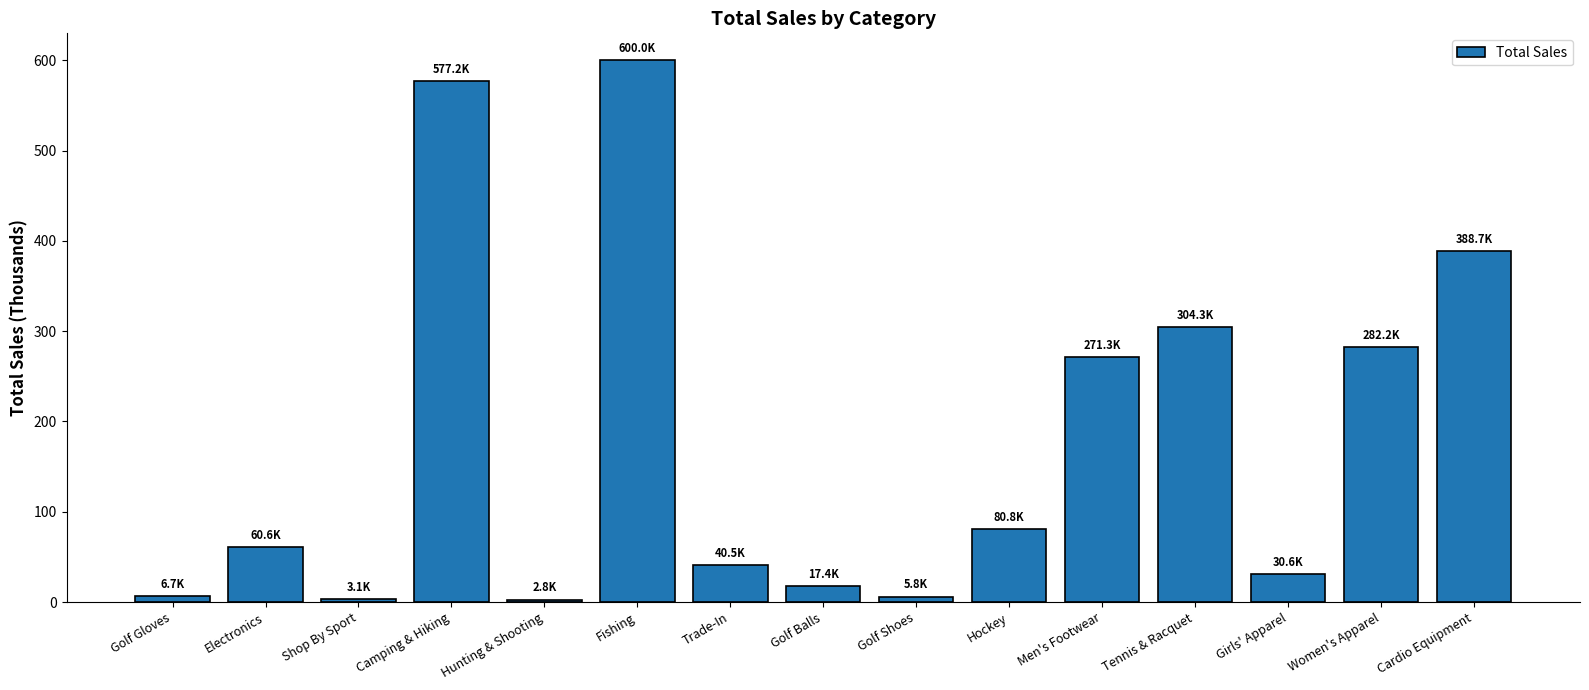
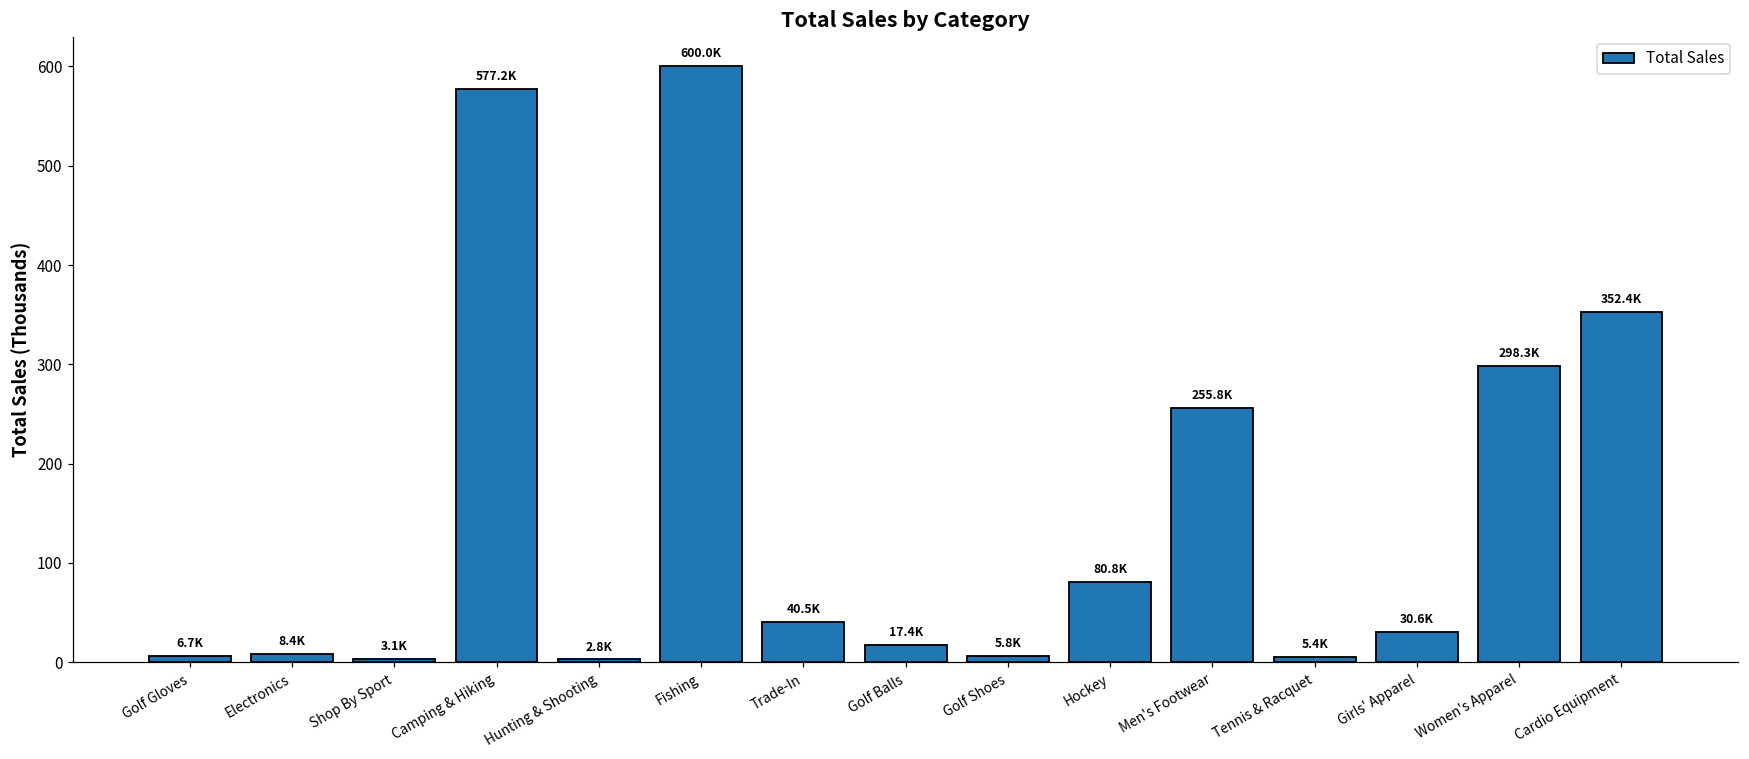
  {
    "Golf Gloves": "6.7K",
-   "Electronics": "60.6K",
+   "Electronics": "8.4K",
    "Shop By Sport": "3.1K",
    "Camping & Hiking": "577.2K",
    "Hunting & Shooting": "2.8K",
    "Fishing": "600.0K",
    "Trade-In": "40.5K",
    "Golf Balls": "17.4K",
    "Golf Shoes": "5.8K",
    "Hockey": "80.8K",
-   "Men's Footwear": "271.3K",
-   "Tennis & Racquet": "304.3K",
+   "Men's Footwear": "255.8K",
+   "Tennis & Racquet": "5.4K",
    "Girls' Apparel": "30.6K",
-   "Women's Apparel": "282.2K",
-   "Cardio Equipment": "388.7K"
+   "Women's Apparel": "298.3K",
+   "Cardio Equipment": "352.4K"
  }
